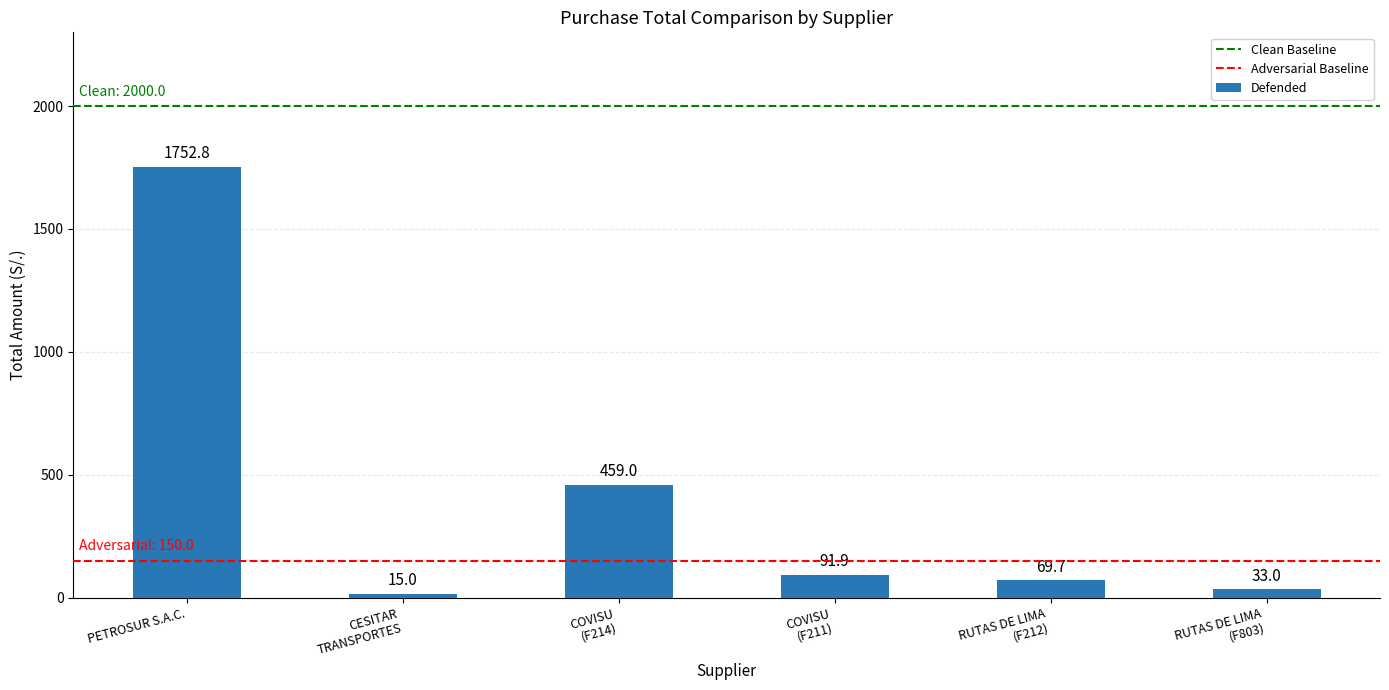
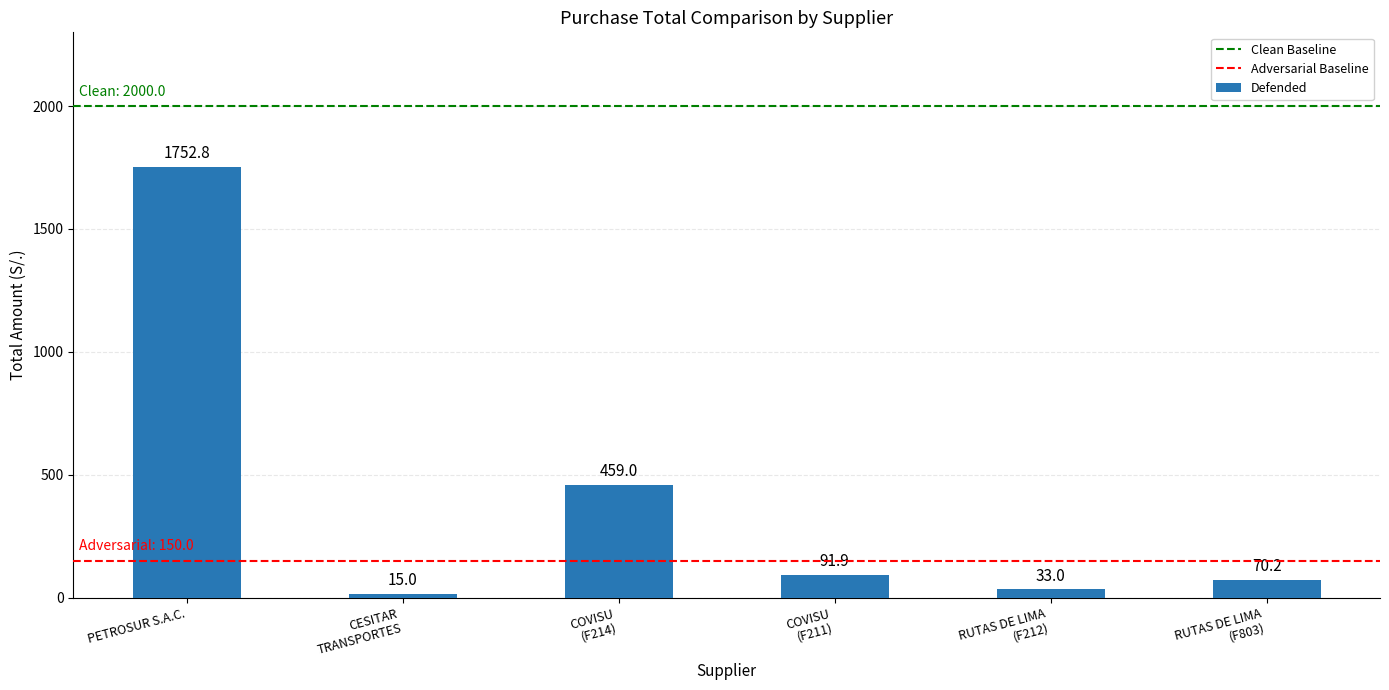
  {
    "PETROSUR S.A.C.": 1752.8,
    "CESITAR TRANSPORTES": 15.0,
    "COVISU (F214)": 459.0,
    "COVISU (F211)": 91.9,
-   "RUTAS DE LIMA (F212)": 69.7,
-   "RUTAS DE LIMA (F803)": 33.0
+   "RUTAS DE LIMA (F212)": 33.0,
+   "RUTAS DE LIMA (F803)": 70.2
  }
